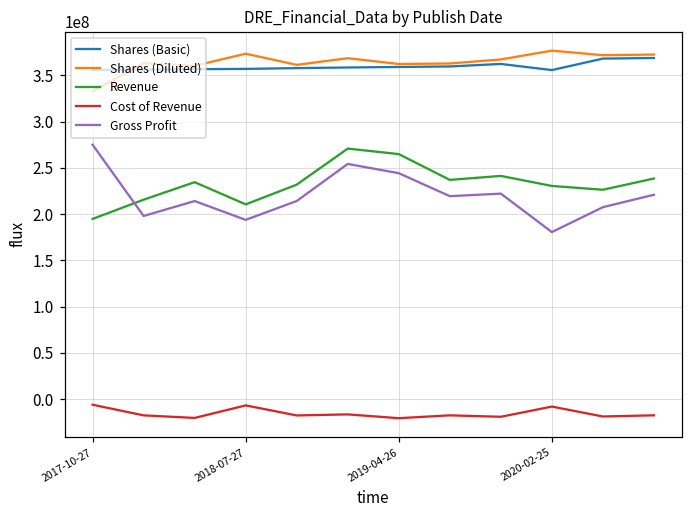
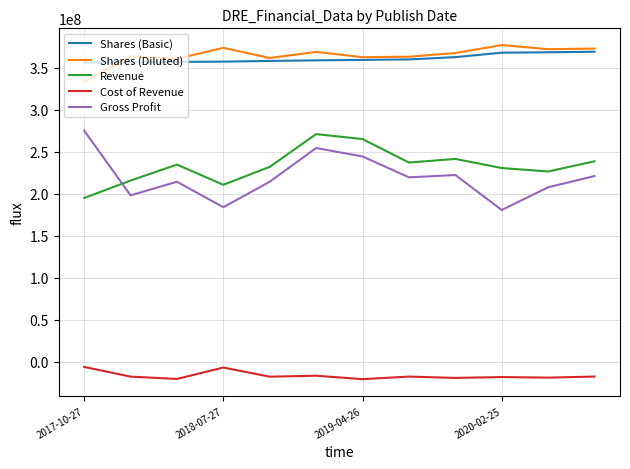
  {
    "Shares (Basic)": {
      "2018-07-27": 360000000,
      "2019-04-26": 360000000,
-     "2020-02-25": 360000000
+     "2020-02-25": 370000000
    },
    "Shares (Diluted)": {
      "2018-07-27": 370000000,
      "2019-04-26": 360000000,
      "2020-02-25": 380000000
    },
    "Revenue": {
      "2017-10-27": 190000000,
      "2018-07-27": 210000000,
      "2019-04-26": 260000000,
      "2020-02-25": 230000000
    },
    "Cost of Revenue": {
      "2017-10-27": -10000000,
      "2018-07-27": -10000000,
      "2019-04-26": -20000000,
-     "2020-02-25": -10000000
+     "2020-02-25": -20000000
    },
    "Gross Profit": {
      "2017-10-27": 280000000,
-     "2018-07-27": 190000000,
+     "2018-07-27": 180000000,
      "2019-04-26": 240000000,
      "2020-02-25": 180000000
    }
  }
